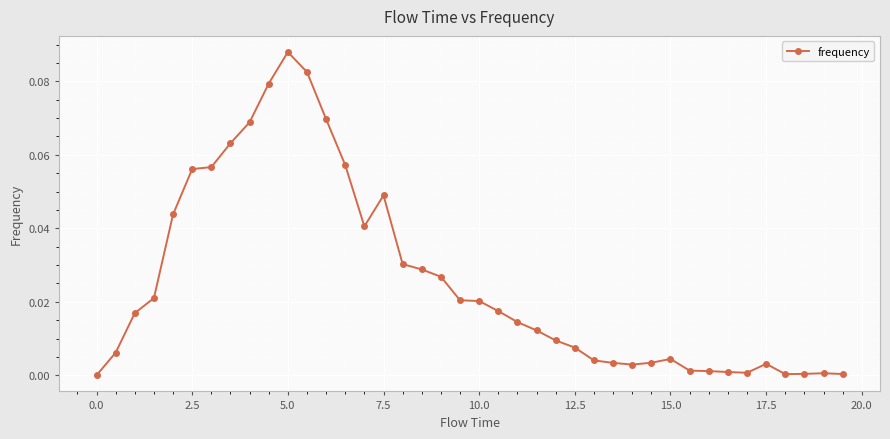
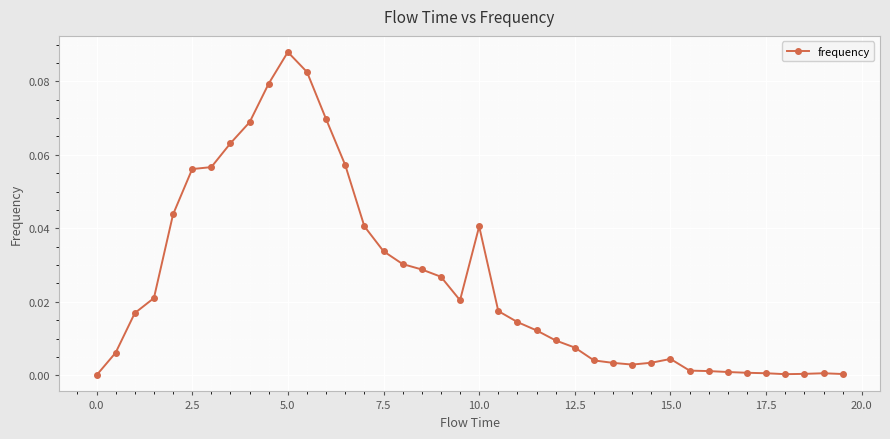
  {
    "0.0": 0.000,
    "2.5": 0.056,
    "5.0": 0.088,
-   "7.5": 0.049,
-   "10.0": 0.020,
+   "7.5": 0.034,
+   "10.0": 0.041,
    "12.5": 0.008,
    "15.0": 0.004,
-   "17.5": 0.003
+   "17.5": 0.001
  }
